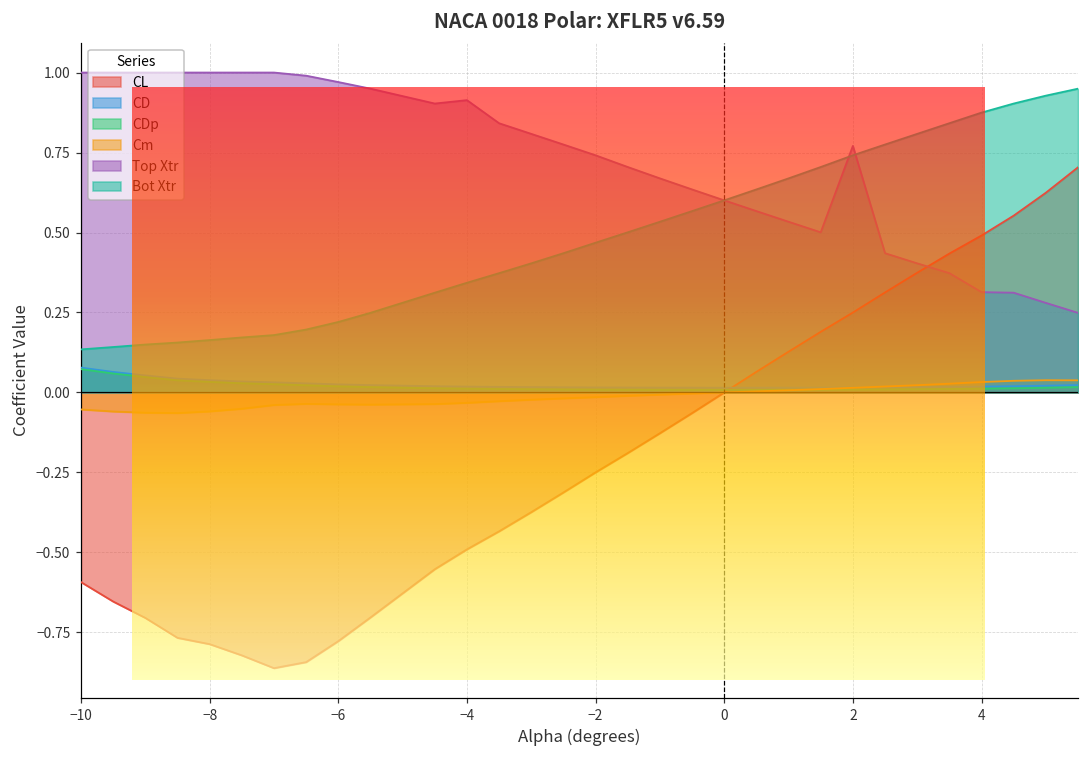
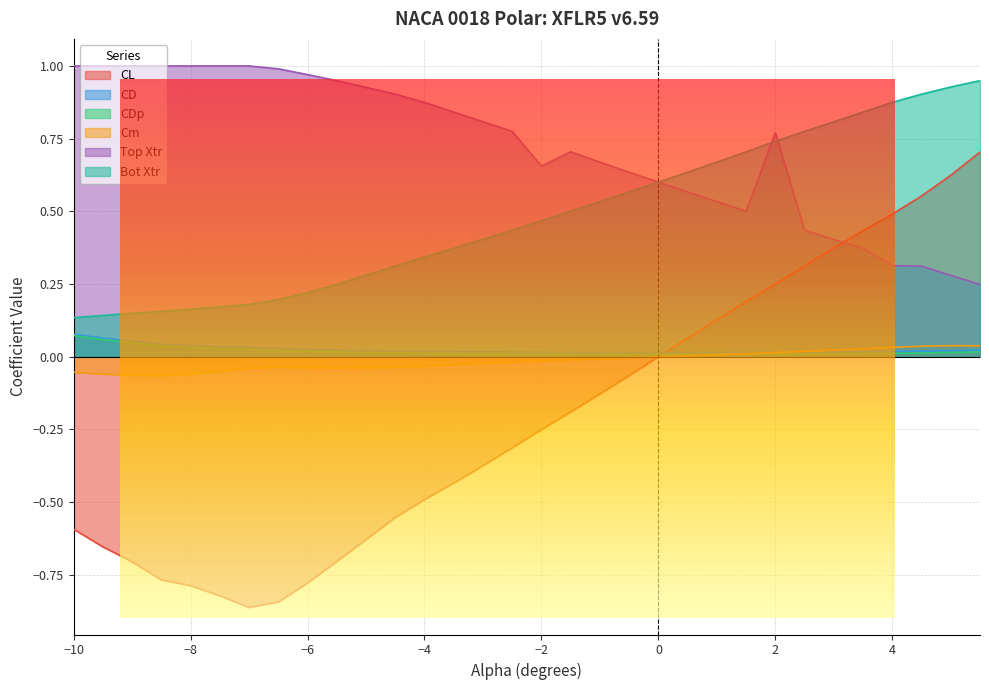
  {
    "Top Xtr": {
      "−10": 1.00,
      "−8": 1.00,
      "−6": 0.97,
-     "−4": 0.91,
-     "−2": 0.74,
+     "−4": 0.87,
+     "−2": 0.66,
      "2": 0.77,
      "4": 0.31
    }
  }
